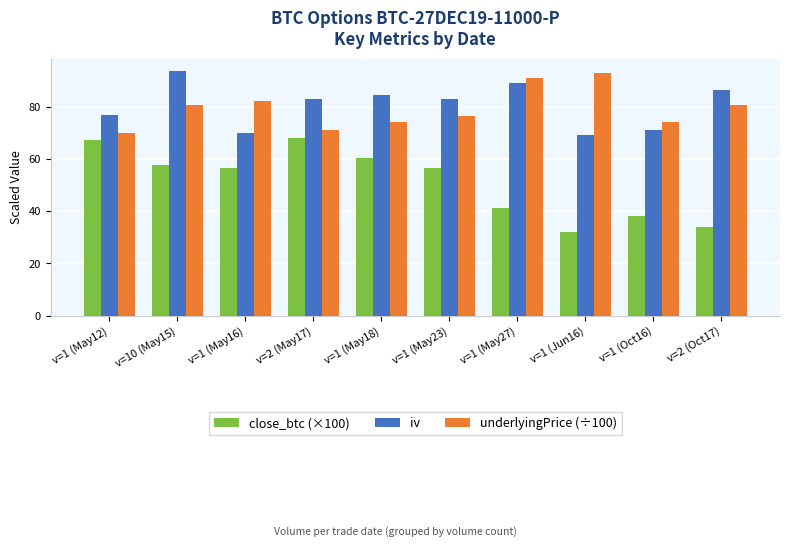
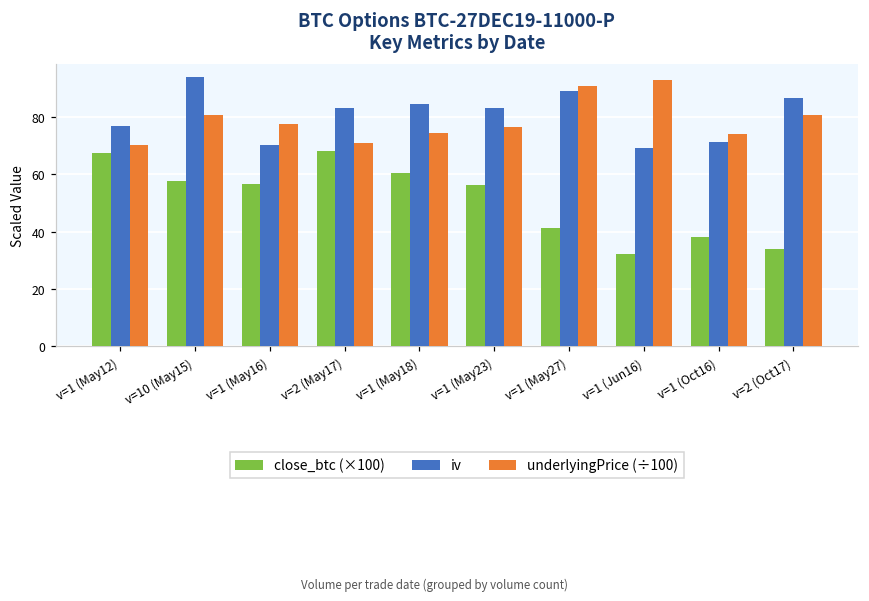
  {
    "close_btc (×100)": {
      "v=1 (May12)": 67,
      "v=10 (May15)": 58,
      "v=1 (May16)": 56,
      "v=2 (May17)": 68,
      "v=1 (May18)": 61,
      "v=1 (May23)": 56,
      "v=1 (May27)": 41,
      "v=1 (Jun16)": 32,
      "v=1 (Oct16)": 38,
      "v=2 (Oct17)": 34
    },
    "iv": {
      "v=1 (May12)": 77,
      "v=10 (May15)": 94,
      "v=1 (May16)": 70,
      "v=2 (May17)": 83,
      "v=1 (May18)": 85,
      "v=1 (May23)": 83,
      "v=1 (May27)": 89,
      "v=1 (Jun16)": 69,
      "v=1 (Oct16)": 71,
      "v=2 (Oct17)": 87
    },
    "underlyingPrice (÷100)": {
      "v=1 (May12)": 70,
      "v=10 (May15)": 81,
-     "v=1 (May16)": 82,
+     "v=1 (May16)": 78,
      "v=2 (May17)": 71,
      "v=1 (May18)": 74,
      "v=1 (May23)": 76,
      "v=1 (May27)": 91,
      "v=1 (Jun16)": 93,
      "v=1 (Oct16)": 74,
      "v=2 (Oct17)": 81
    }
  }
